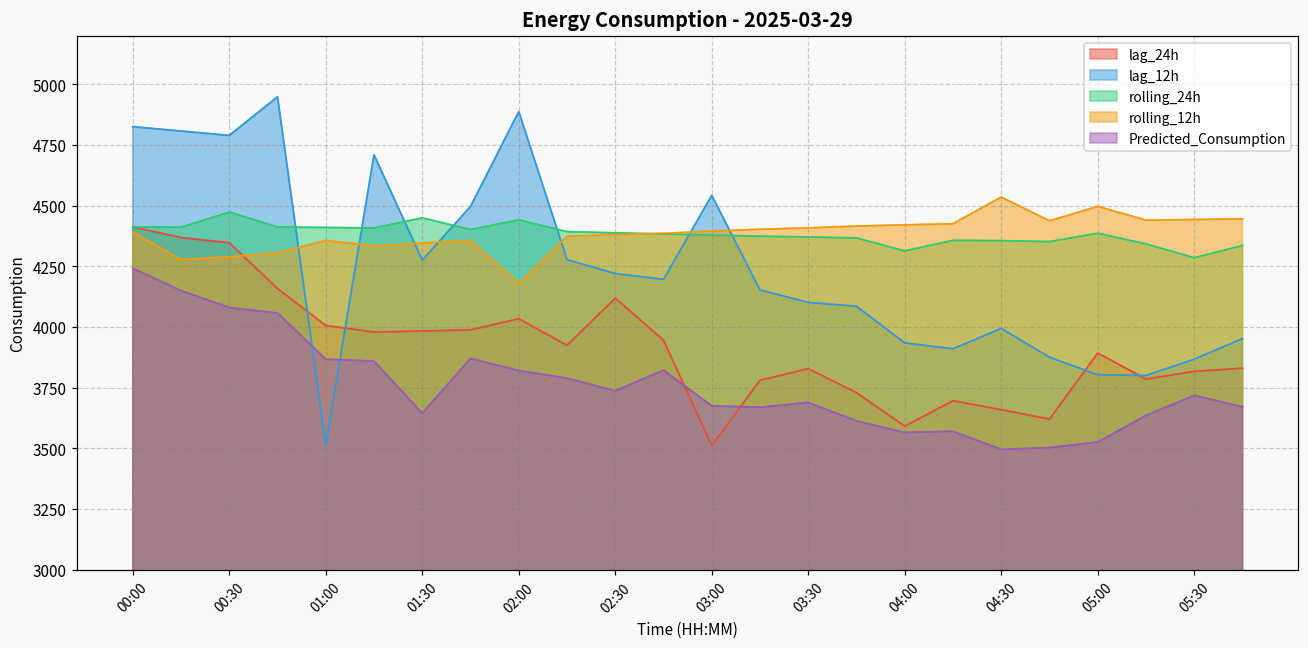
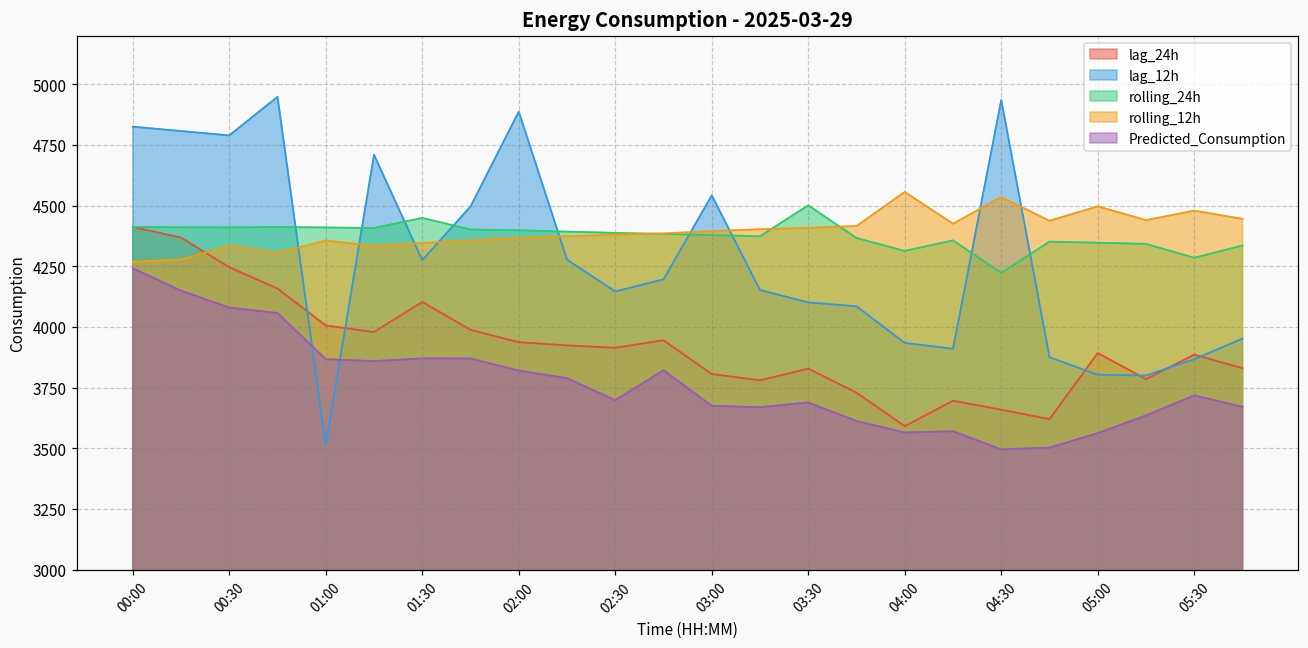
  {
    "lag_24h": {
-     "00:30": 4350,
+     "00:30": 4250,
      "01:00": 4010,
-     "01:30": 3980,
-     "02:00": 4030,
-     "02:30": 4120,
-     "03:00": 3510,
+     "01:30": 4100,
+     "02:00": 3940,
+     "02:30": 3910,
+     "03:00": 3810,
      "03:30": 3830,
      "04:00": 3590,
      "04:30": 3660,
      "05:00": 3890,
-     "05:30": 3820
+     "05:30": 3890
    },
    "lag_12h": {
      "00:00": 4830,
      "00:30": 4790,
      "01:00": 3510,
      "01:30": 4280,
      "02:00": 4890,
-     "02:30": 4220,
+     "02:30": 4150,
      "03:00": 4540,
      "03:30": 4100,
      "04:00": 3930,
-     "04:30": 3990,
+     "04:30": 4940,
      "05:00": 3800,
      "05:30": 3870
    },
    "rolling_24h": {
-     "00:30": 4470,
+     "00:30": 4410,
      "01:00": 4410,
      "01:30": 4450,
-     "02:00": 4440,
+     "02:00": 4400,
      "03:00": 4380,
-     "03:30": 4370,
+     "03:30": 4500,
      "04:00": 4310,
-     "04:30": 4360,
-     "05:00": 4390,
+     "04:30": 4220,
+     "05:00": 4350,
      "05:30": 4280
    },
    "rolling_12h": {
-     "00:00": 4390,
-     "00:30": 4290,
+     "00:00": 4270,
+     "00:30": 4330,
      "01:00": 4360,
      "01:30": 4350,
-     "02:00": 4180,
+     "02:00": 4370,
      "03:00": 4390,
      "03:30": 4410,
-     "04:00": 4420,
+     "04:00": 4560,
      "04:30": 4530,
      "05:00": 4500,
-     "05:30": 4440
+     "05:30": 4480
    },
    "Predicted_Consumption": {
      "00:00": 4240,
      "00:30": 4080,
      "01:00": 3870,
-     "01:30": 3640,
+     "01:30": 3870,
      "02:00": 3820,
-     "02:30": 3740,
+     "02:30": 3700,
      "03:00": 3670,
      "03:30": 3690,
      "04:00": 3570,
      "04:30": 3500,
-     "05:00": 3530,
+     "05:00": 3560,
      "05:30": 3720
    }
  }
